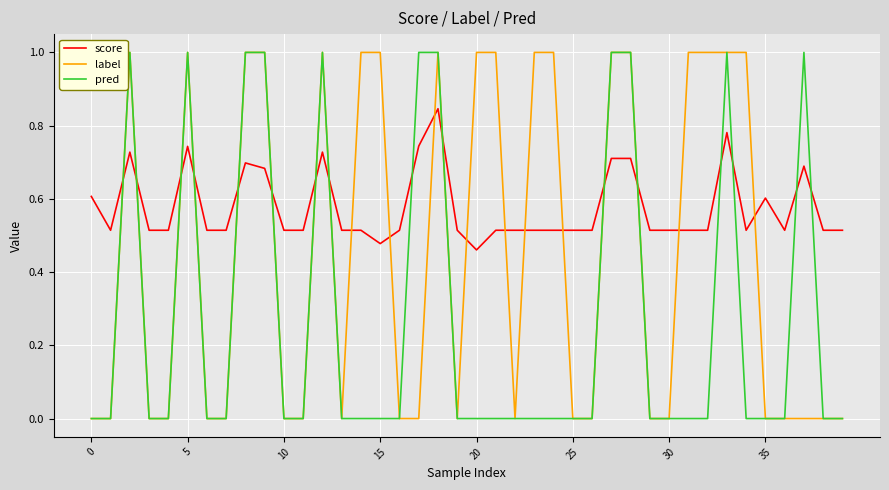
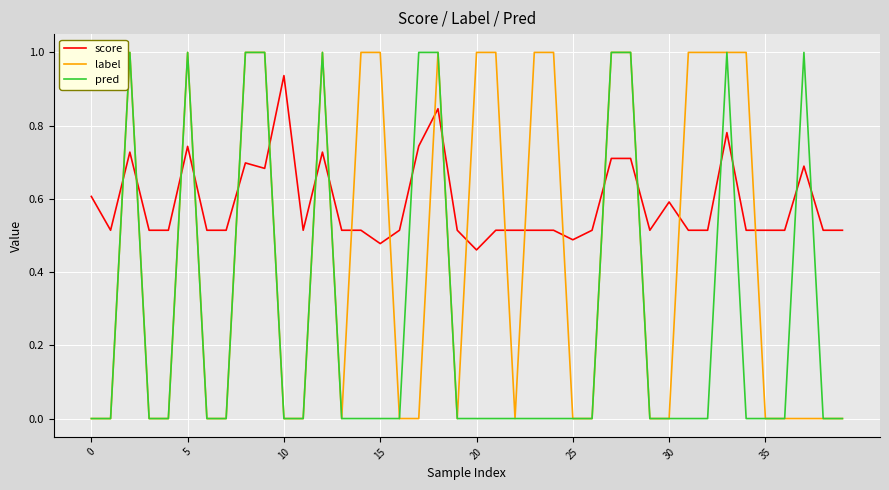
  {
    "score": {
      "0": 0.61,
      "5": 0.74,
-     "10": 0.51,
+     "10": 0.94,
      "15": 0.48,
      "20": 0.46,
-     "25": 0.51,
-     "30": 0.51,
-     "35": 0.60
+     "25": 0.49,
+     "30": 0.59,
+     "35": 0.51
    },
    "label": {
      "15": 1.00,
      "20": 1.00
    },
    "pred": {
      "15": 0.00,
      "20": 0.00
    }
  }
